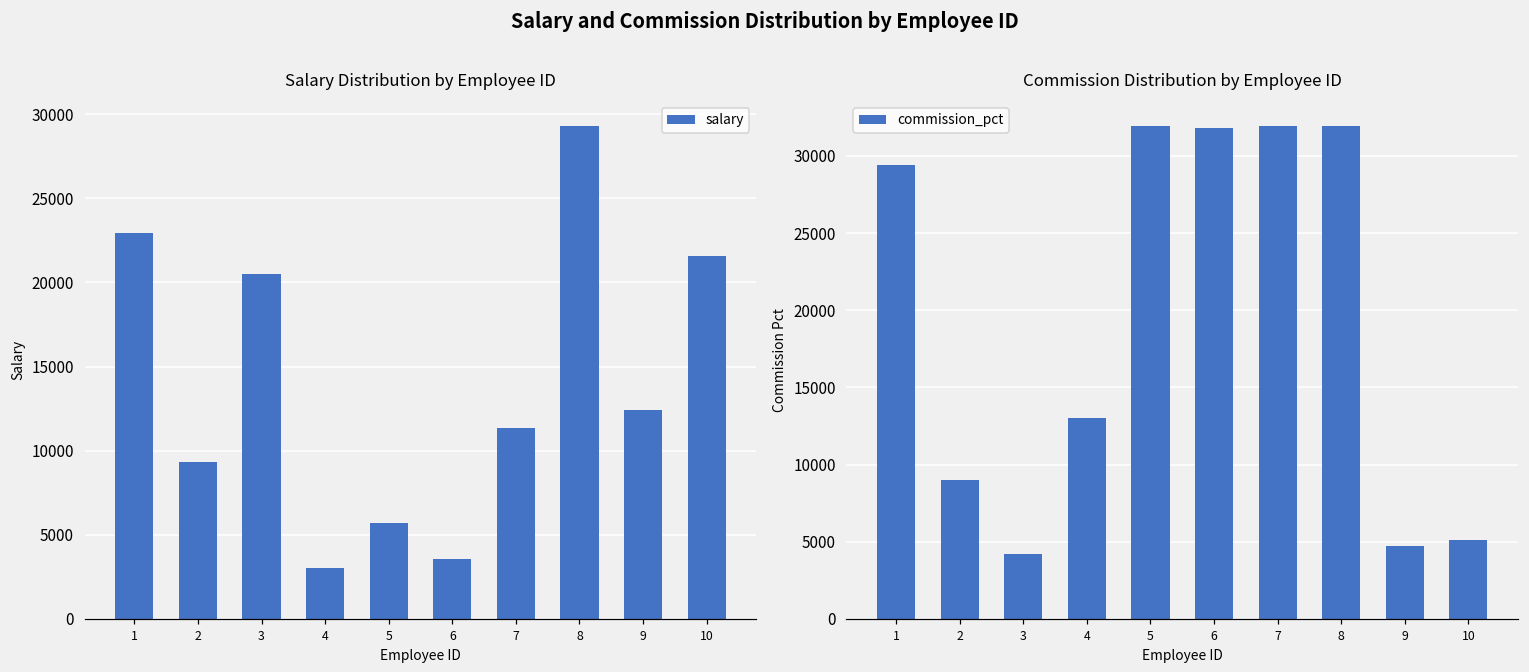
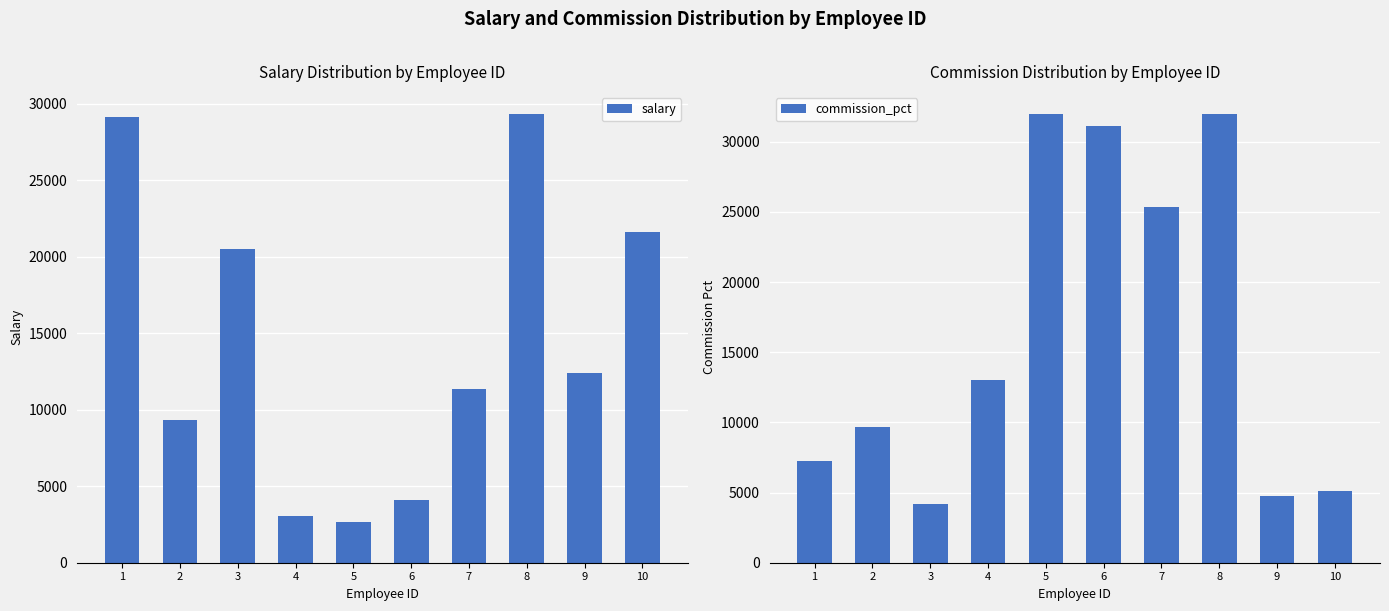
  {
    "Salary Distribution by Employee ID": {
-     "1": 23000,
+     "1": 29200,
      "2": 9300,
      "3": 20500,
      "4": 3000,
-     "5": 5700,
-     "6": 3600,
+     "5": 2600,
+     "6": 4100,
      "7": 11400,
      "8": 29300,
      "9": 12400,
      "10": 21600
    },
    "Commission Distribution by Employee ID": {
-     "1": 29400,
-     "2": 9000,
+     "1": 7200,
+     "2": 9700,
      "3": 4200,
      "4": 13000,
      "5": 32000,
-     "6": 31800,
-     "7": 31900,
+     "6": 31100,
+     "7": 25300,
      "8": 31900,
      "9": 4700,
      "10": 5100
    }
  }
